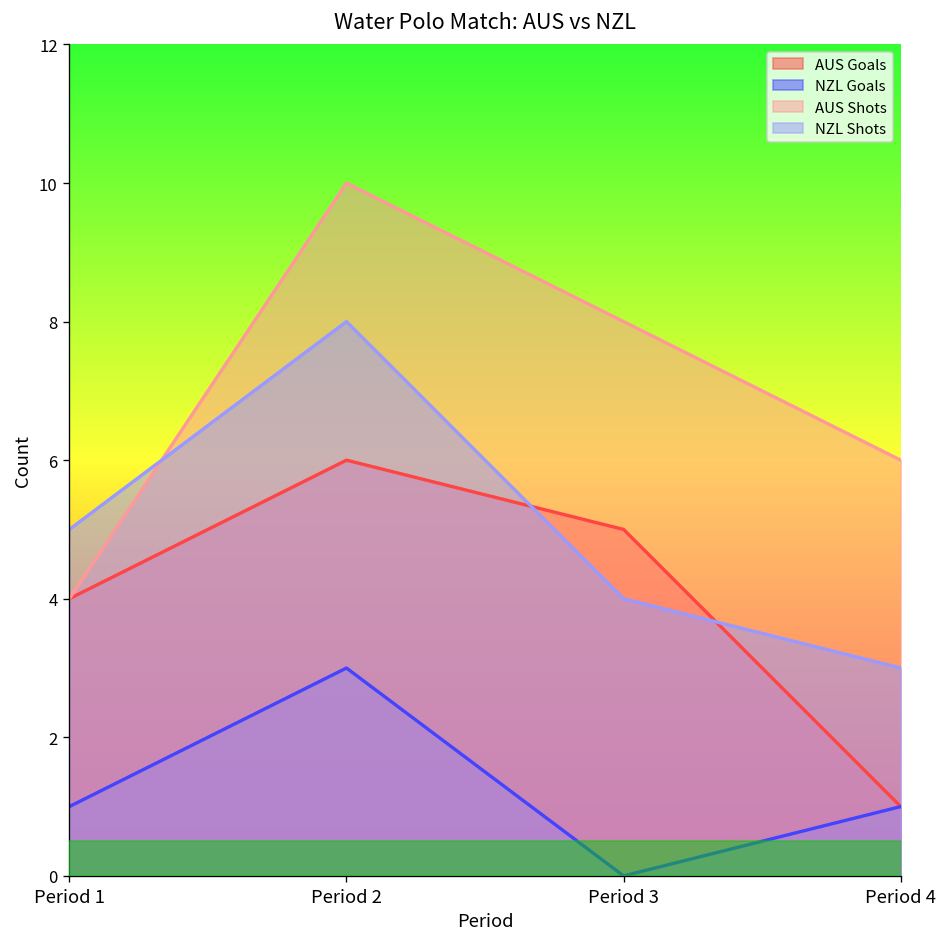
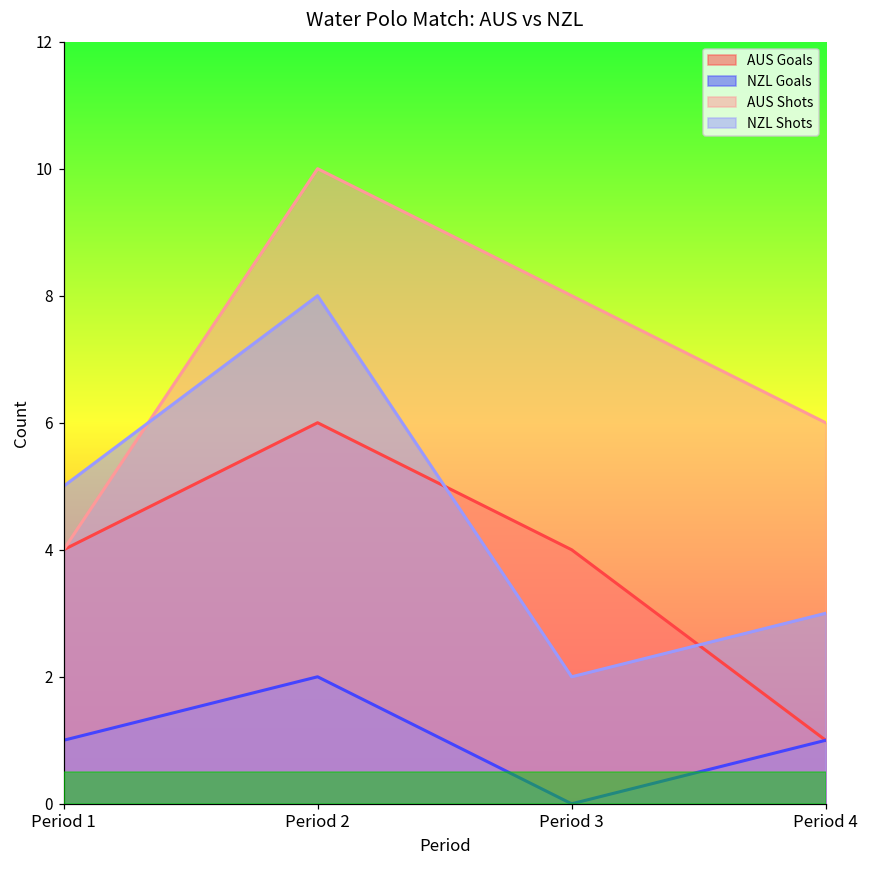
  {
    "AUS Goals": {
      "Period 2": 6,
-     "Period 3": 5
+     "Period 3": 4
    },
    "NZL Goals": {
      "Period 1": 1,
-     "Period 2": 3
+     "Period 2": 2
    },
    "AUS Shots": {
      "Period 2": 10,
      "Period 3": 8,
      "Period 4": 6
    },
    "NZL Shots": {
      "Period 1": 5,
      "Period 2": 8,
-     "Period 3": 4,
+     "Period 3": 2,
      "Period 4": 3
    }
  }
